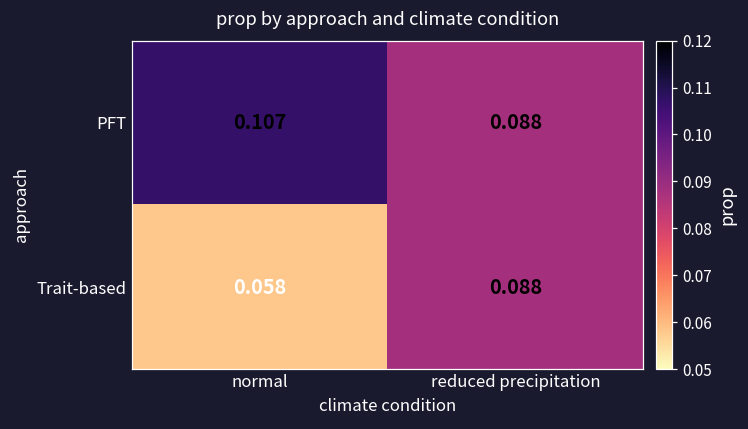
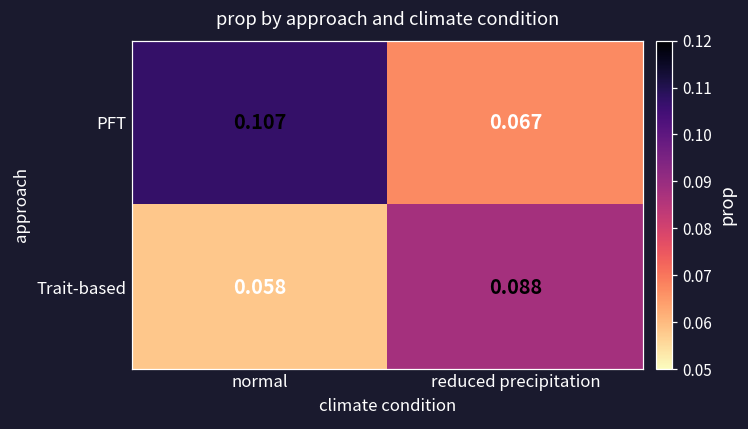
  {
    "PFT": {
      "normal": 0.107,
-     "reduced precipitation": 0.088
+     "reduced precipitation": 0.067
    },
    "Trait-based": {
      "normal": 0.058,
      "reduced precipitation": 0.088
    }
  }
